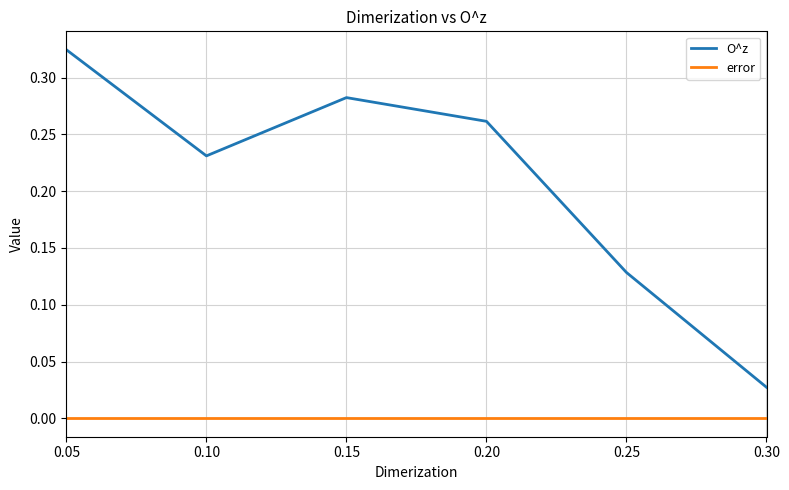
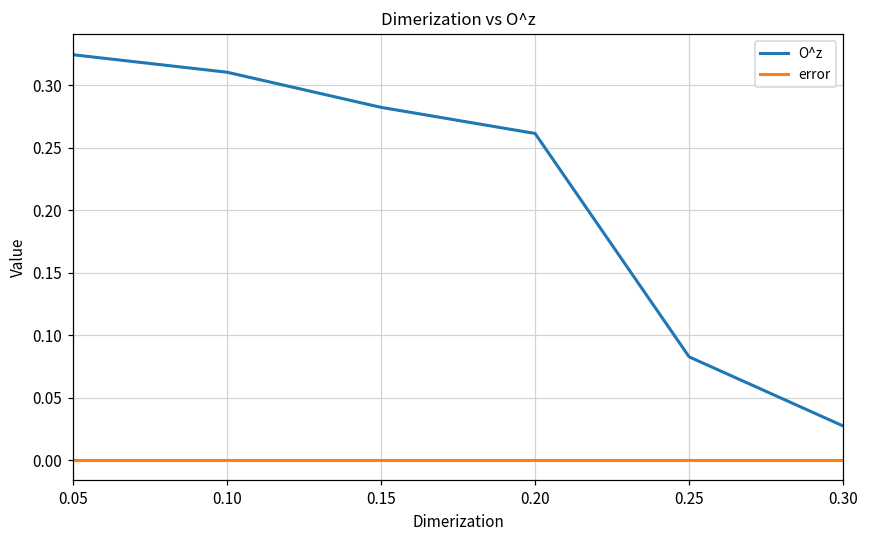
  {
    "O^z": {
      "0.05": 0.325,
-     "0.10": 0.231,
+     "0.10": 0.311,
      "0.15": 0.282,
      "0.20": 0.261,
-     "0.25": 0.128,
+     "0.25": 0.083,
      "0.30": 0.027
    },
    "error": {
      "0.05": 0.000,
      "0.10": 0.000,
      "0.15": 0.000,
      "0.20": 0.000,
      "0.25": 0.000,
      "0.30": 0.000
    }
  }
